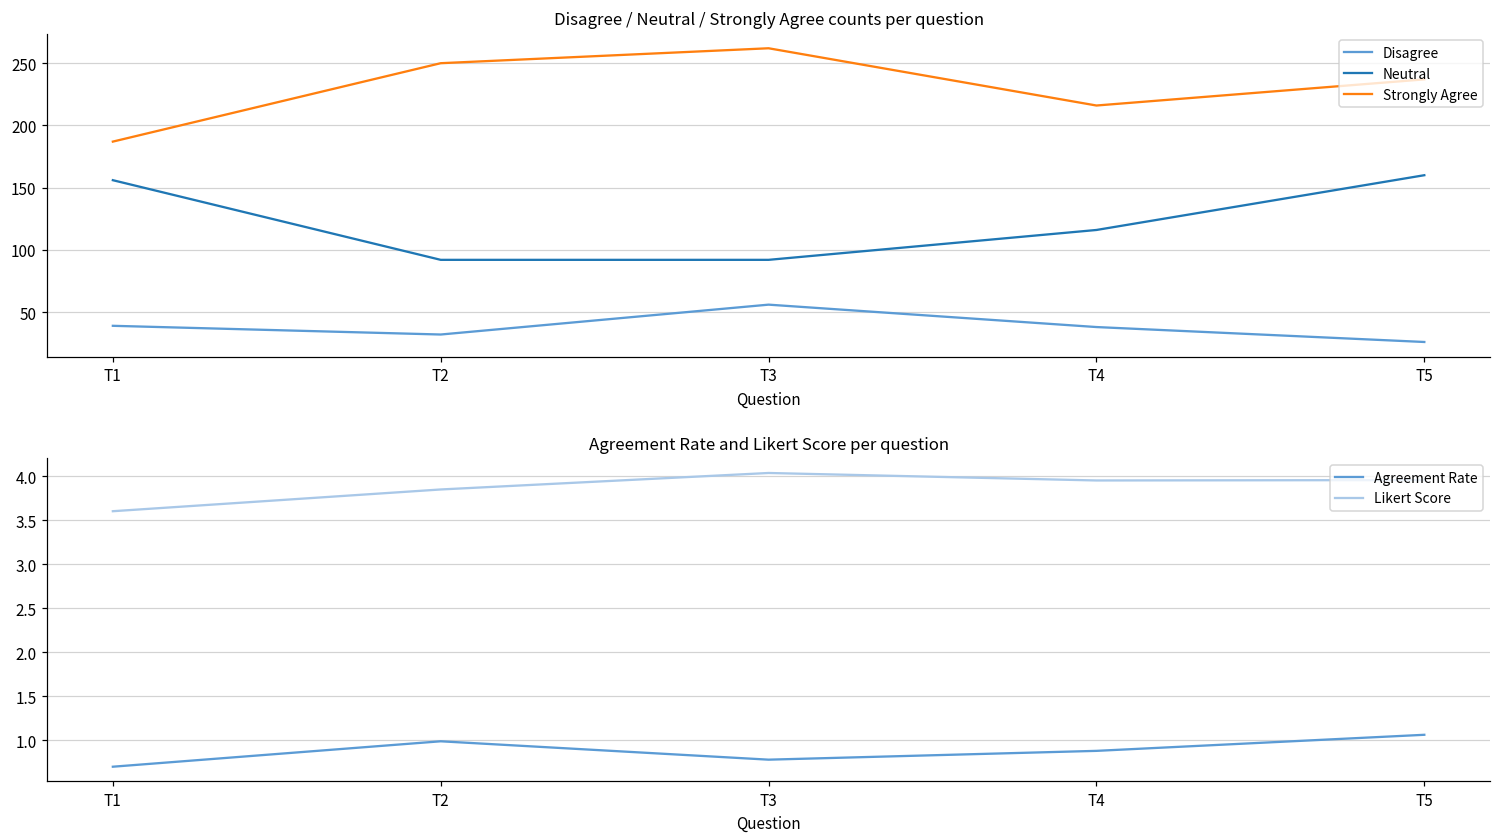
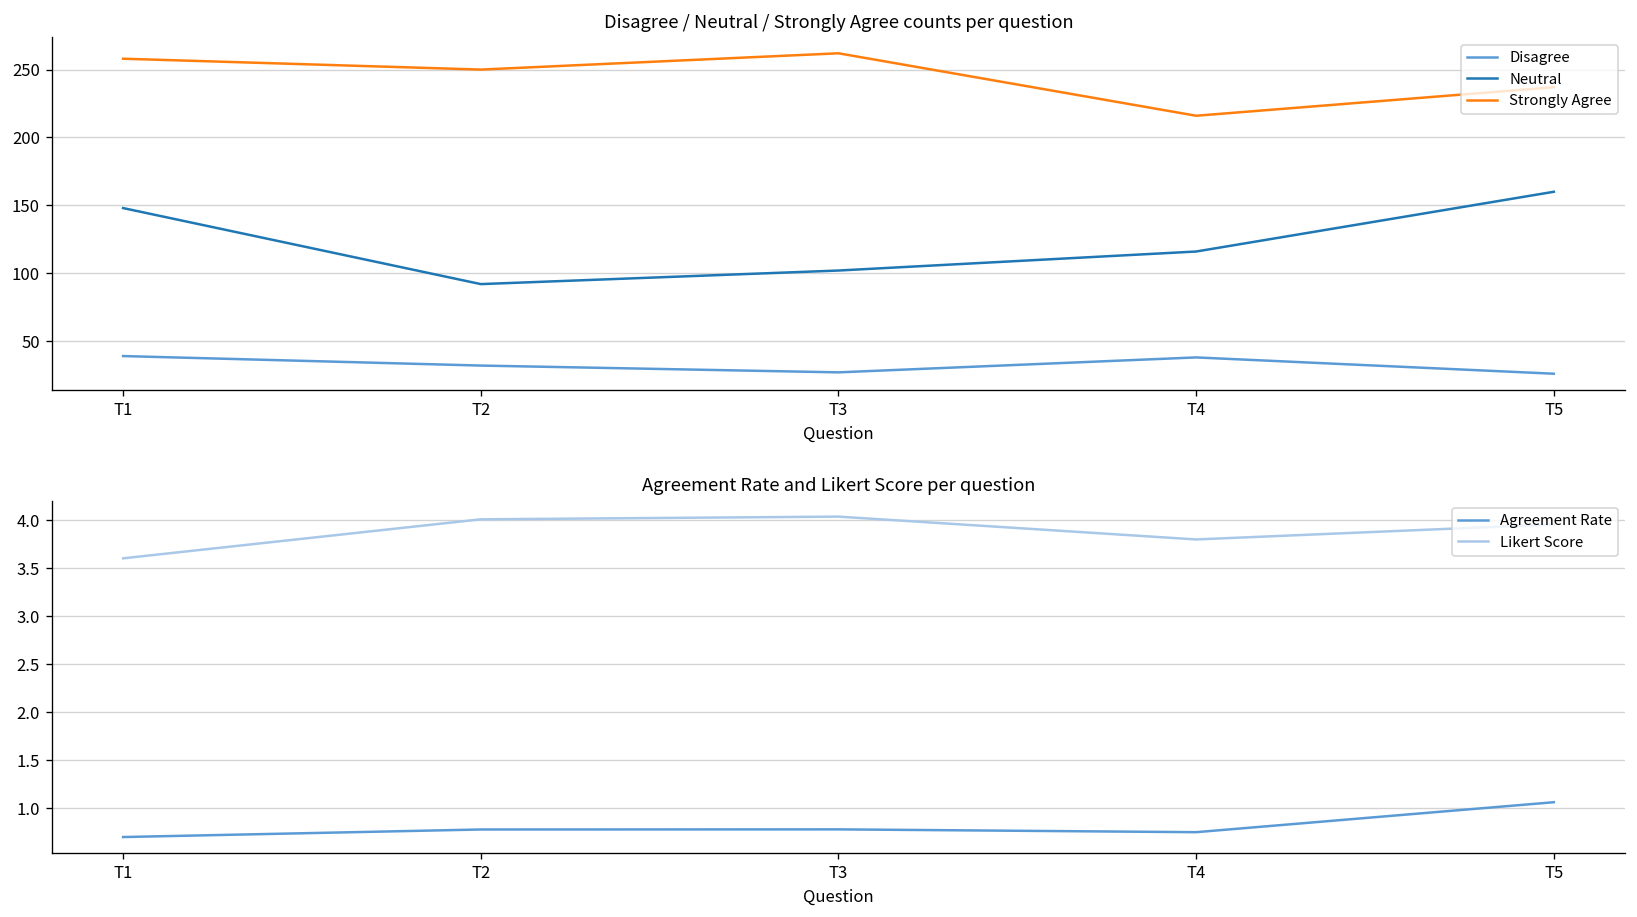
  {
    "Disagree / Neutral / Strongly Agree counts per question": {
      "Disagree": {
        "T1": 39,
        "T2": 32,
-       "T3": 56,
+       "T3": 27,
        "T4": 38,
        "T5": 26
      },
      "Neutral": {
-       "T1": 156,
+       "T1": 148,
        "T2": 92,
-       "T3": 92,
+       "T3": 102,
        "T4": 116,
        "T5": 160
      },
      "Strongly Agree": {
-       "T1": 187,
+       "T1": 258,
        "T2": 250,
        "T3": 262,
        "T4": 216
      }
    },
    "Agreement Rate and Likert Score per question": {
      "Agreement Rate": {
        "T1": 0.7,
-       "T2": 1.0,
+       "T2": 0.8,
        "T3": 0.8,
-       "T4": 0.9,
+       "T4": 0.8,
        "T5": 1.1
      },
      "Likert Score": {
        "T1": 3.6,
-       "T2": 3.9,
+       "T2": 4.0,
        "T3": 4.0,
-       "T4": 4.0
+       "T4": 3.8
      }
    }
  }
